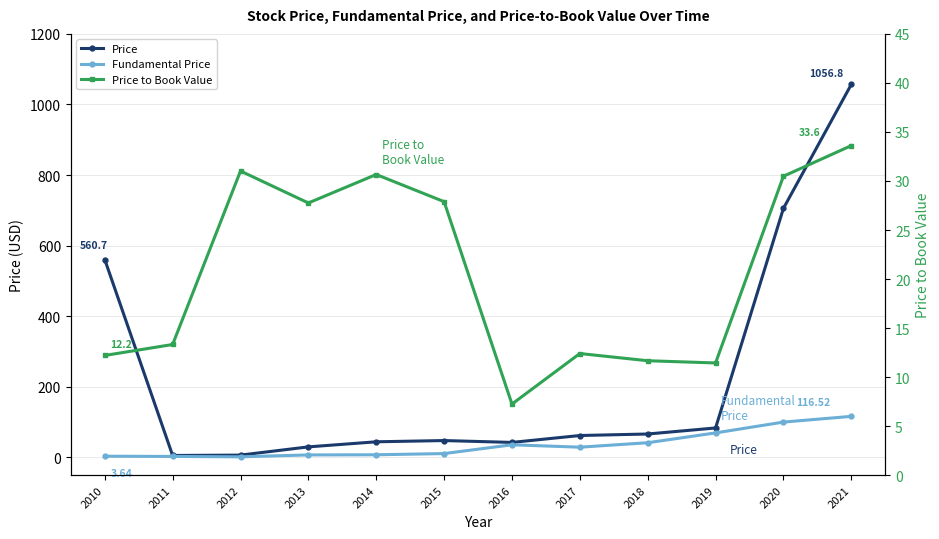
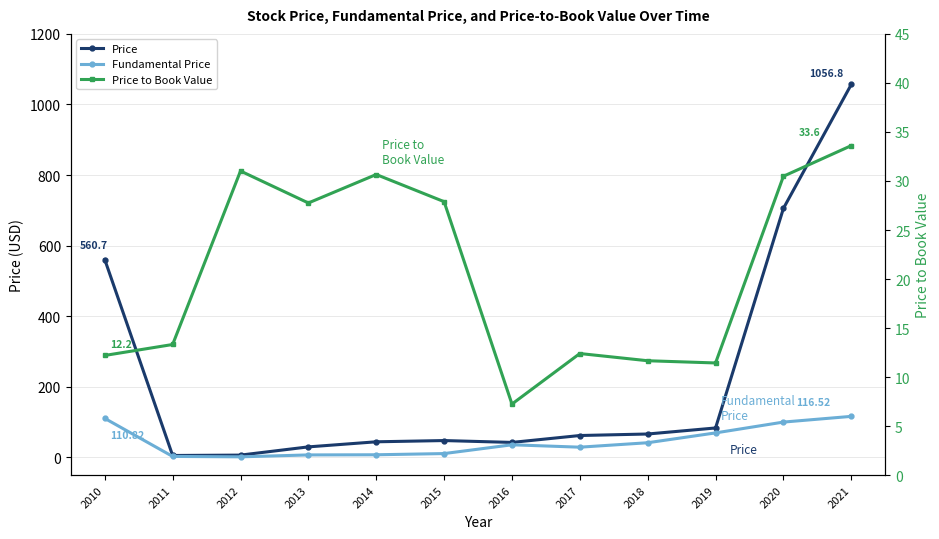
  {
    "Price": {
      "2010": 560.7,
      "2021": 1056.8
    },
    "Fundamental Price": {
-     "2010": 3.64,
+     "2010": 110.82,
      "2021": 116.52
    },
    "Price to Book Value": {
      "2010": 12.2
    }
  }
